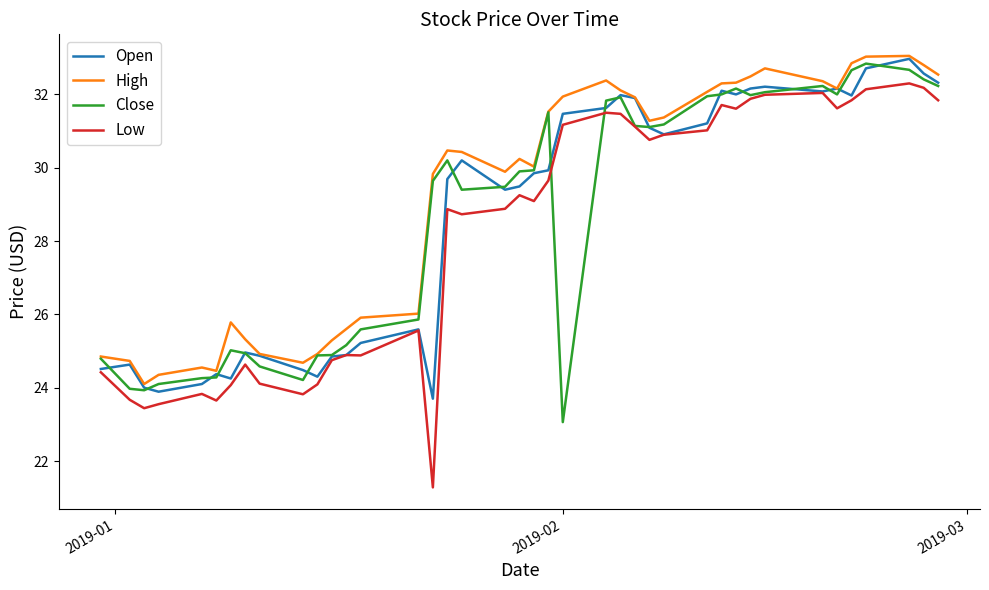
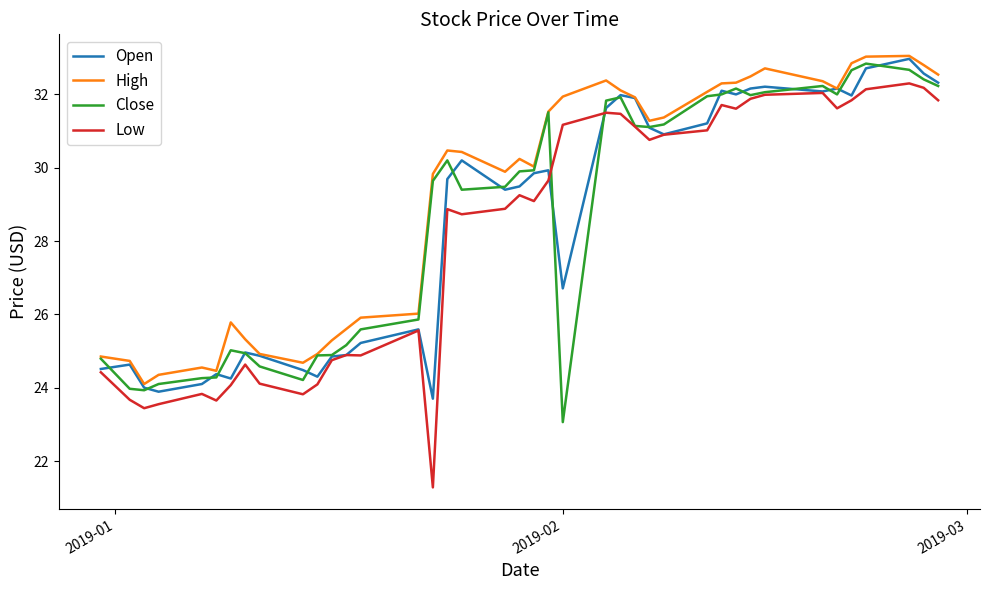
  {
    "Open": {
-     "2019-02": 31.5
+     "2019-02": 26.7
    },
    "High": {
      "2019-02": 31.9
    },
    "Close": {
      "2019-02": 23.1
    },
    "Low": {
      "2019-02": 31.2
    }
  }
